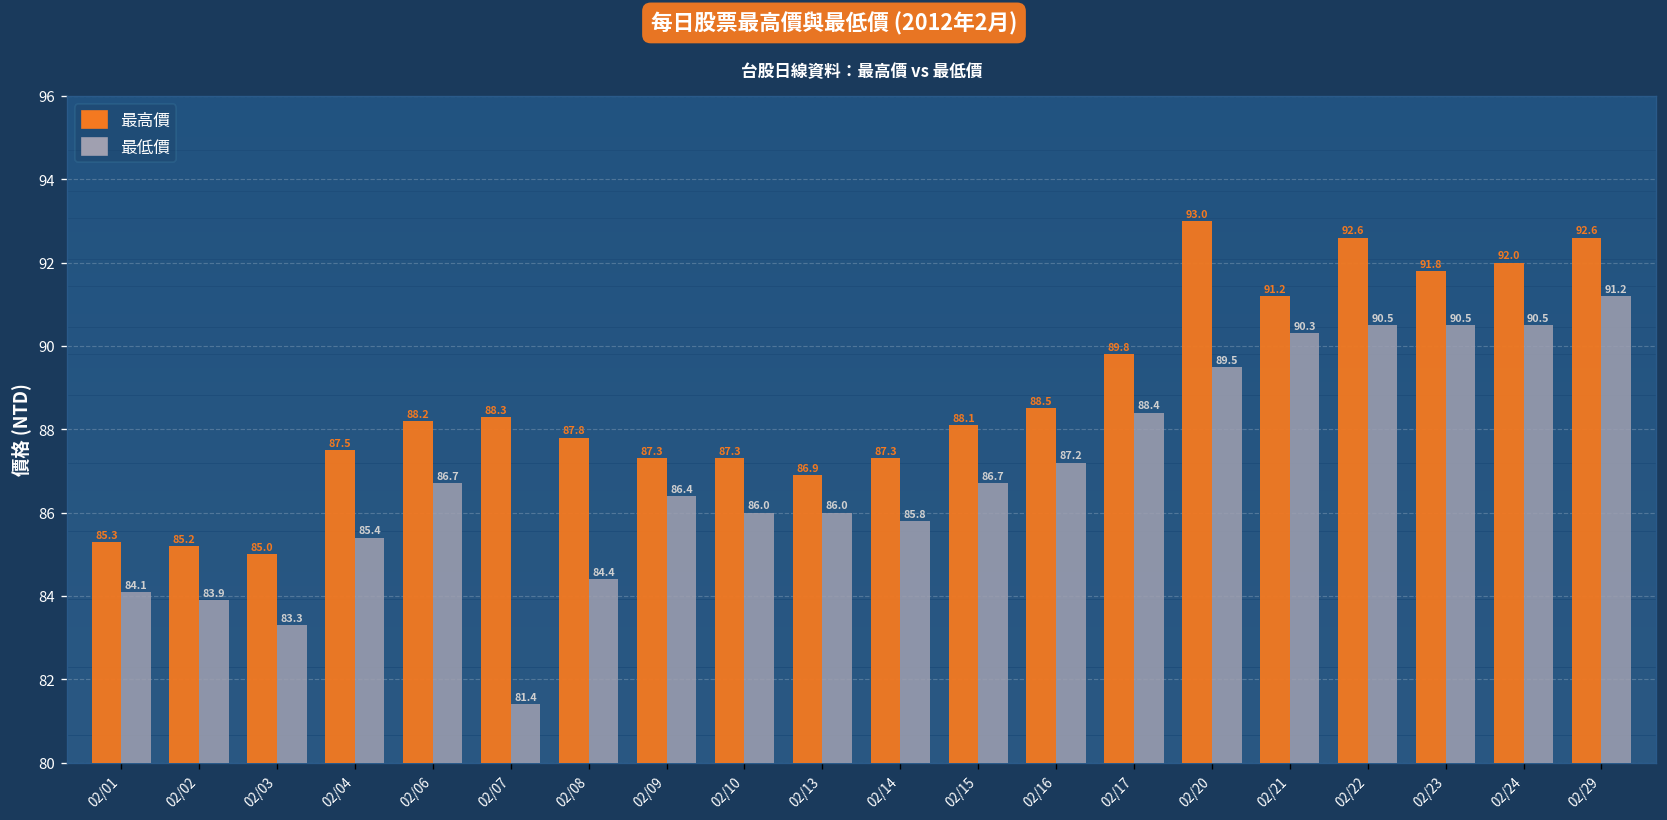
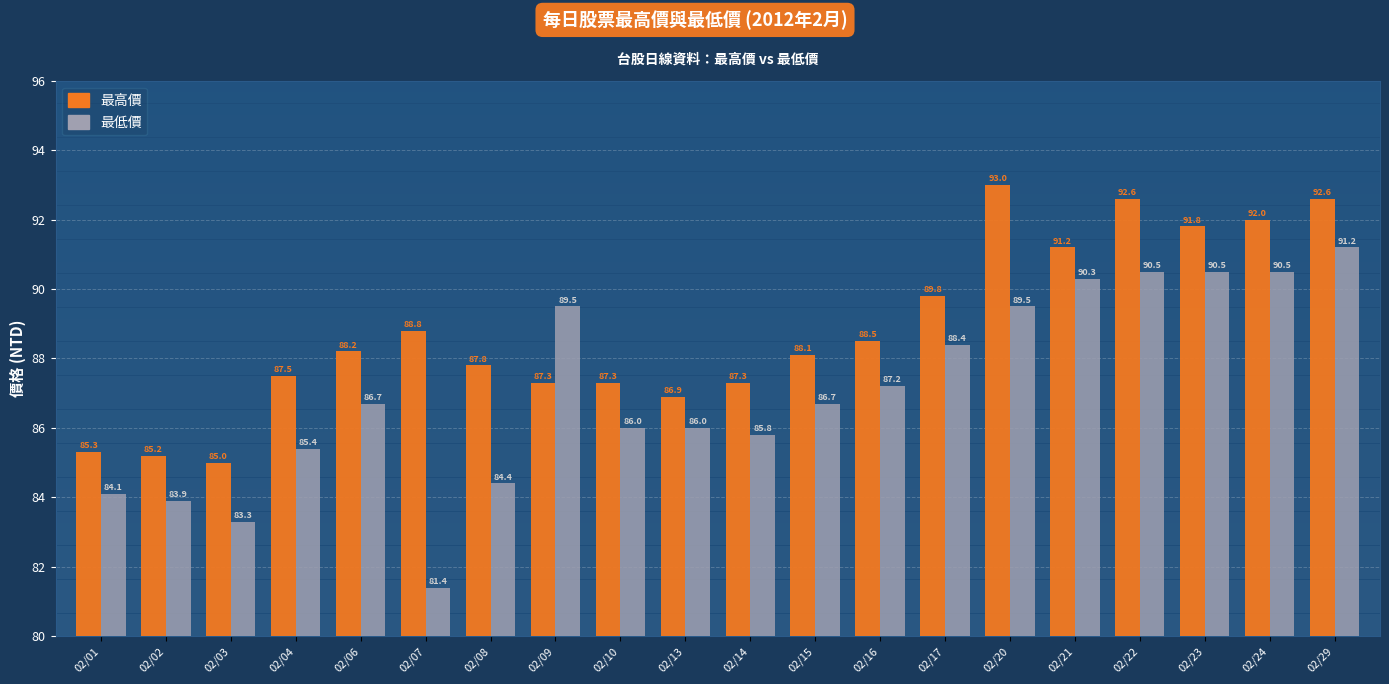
  {
    "最高價": {
      "02/01": 85.3,
      "02/02": 85.2,
      "02/03": 85.0,
      "02/04": 87.5,
      "02/06": 88.2,
-     "02/07": 88.3,
+     "02/07": 88.8,
      "02/08": 87.8,
      "02/09": 87.3,
      "02/10": 87.3,
      "02/13": 86.9,
      "02/14": 87.3,
      "02/15": 88.1,
      "02/16": 88.5,
      "02/17": 89.8,
      "02/20": 93.0,
      "02/21": 91.2,
      "02/22": 92.6,
      "02/23": 91.8,
      "02/24": 92.0,
      "02/29": 92.6
    },
    "最低價": {
      "02/01": 84.1,
      "02/02": 83.9,
      "02/03": 83.3,
      "02/04": 85.4,
      "02/06": 86.7,
      "02/07": 81.4,
      "02/08": 84.4,
-     "02/09": 86.4,
+     "02/09": 89.5,
      "02/10": 86.0,
      "02/13": 86.0,
      "02/14": 85.8,
      "02/15": 86.7,
      "02/16": 87.2,
      "02/17": 88.4,
      "02/20": 89.5,
      "02/21": 90.3,
      "02/22": 90.5,
      "02/23": 90.5,
      "02/24": 90.5,
      "02/29": 91.2
    }
  }
